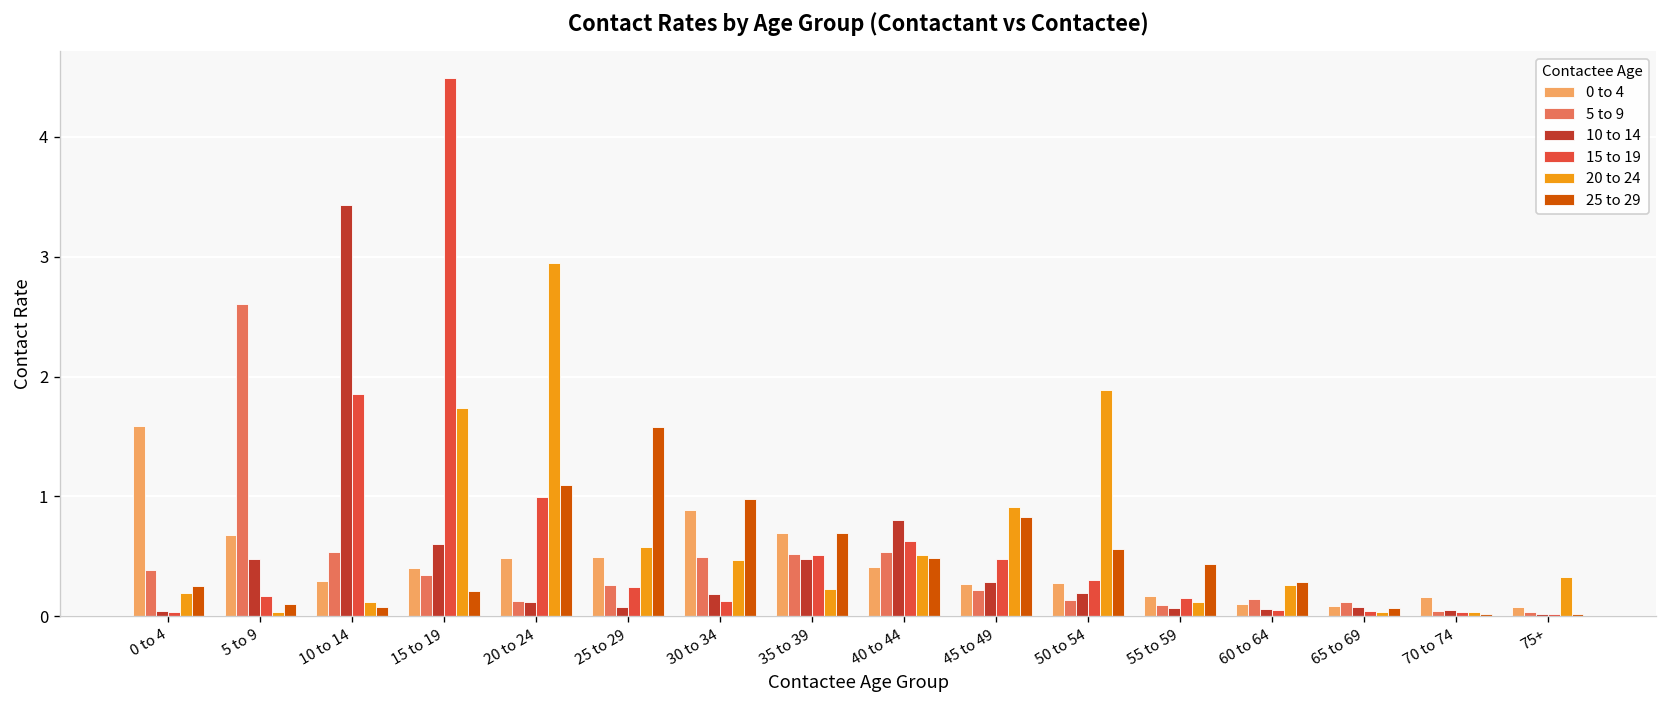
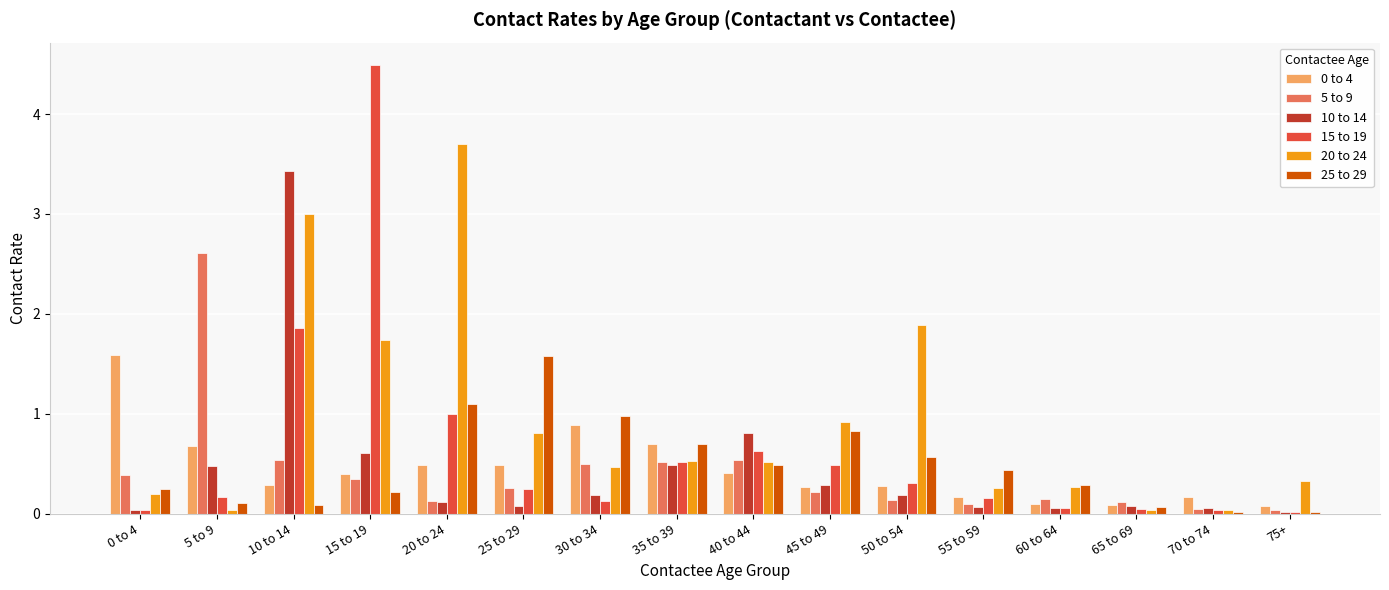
  {
    "20 to 24": {
      "0 to 4": 0.2,
      "5 to 9": 0.0,
-     "10 to 14": 0.1,
+     "10 to 14": 3.0,
      "15 to 19": 1.7,
-     "20 to 24": 2.9,
-     "25 to 29": 0.6,
+     "20 to 24": 3.7,
+     "25 to 29": 0.8,
      "30 to 34": 0.5,
-     "35 to 39": 0.2,
+     "35 to 39": 0.5,
      "40 to 44": 0.5,
      "45 to 49": 0.9,
      "50 to 54": 1.9,
-     "55 to 59": 0.1,
+     "55 to 59": 0.3,
      "60 to 64": 0.3,
      "65 to 69": 0.0,
      "70 to 74": 0.0,
      "75+": 0.3
    }
  }
